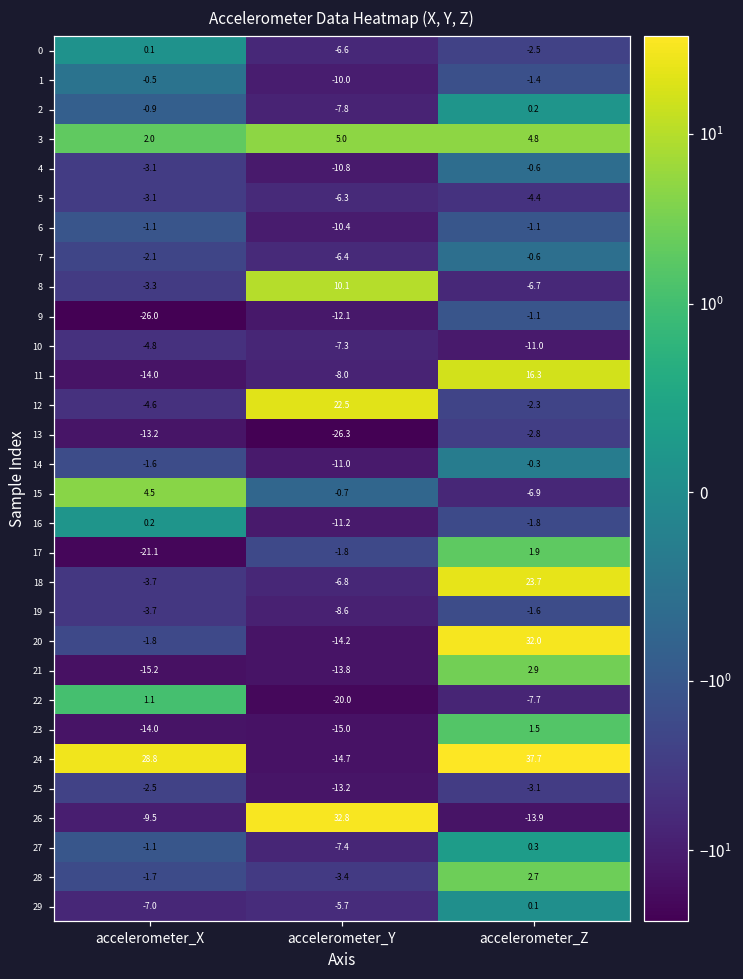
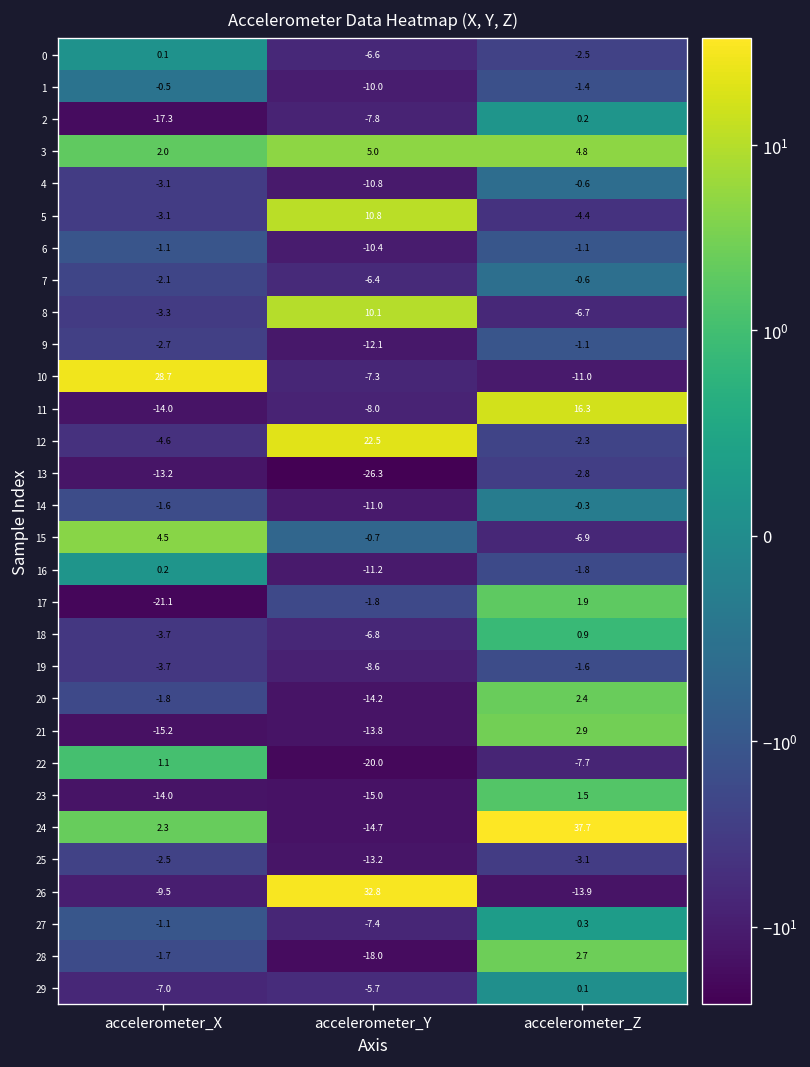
  {
    "0": {
      "accelerometer_X": 0.1,
      "accelerometer_Y": -6.6,
      "accelerometer_Z": -2.5
    },
    "1": {
      "accelerometer_X": -0.5,
      "accelerometer_Y": -10.0,
      "accelerometer_Z": -1.4
    },
    "2": {
-     "accelerometer_X": -0.9,
+     "accelerometer_X": -17.3,
      "accelerometer_Y": -7.8,
      "accelerometer_Z": 0.2
    },
    "3": {
      "accelerometer_X": 2.0,
      "accelerometer_Y": 5.0,
      "accelerometer_Z": 4.8
    },
    "4": {
      "accelerometer_X": -3.1,
      "accelerometer_Y": -10.8,
      "accelerometer_Z": -0.6
    },
    "5": {
      "accelerometer_X": -3.1,
-     "accelerometer_Y": -6.3,
+     "accelerometer_Y": 10.8,
      "accelerometer_Z": -4.4
    },
    "6": {
      "accelerometer_X": -1.1,
      "accelerometer_Y": -10.4,
      "accelerometer_Z": -1.1
    },
    "7": {
      "accelerometer_X": -2.1,
      "accelerometer_Y": -6.4,
      "accelerometer_Z": -0.6
    },
    "8": {
      "accelerometer_X": -3.3,
      "accelerometer_Y": 10.1,
      "accelerometer_Z": -6.7
    },
    "9": {
-     "accelerometer_X": -26.0,
+     "accelerometer_X": -2.7,
      "accelerometer_Y": -12.1,
      "accelerometer_Z": -1.1
    },
    "10": {
-     "accelerometer_X": -4.8,
+     "accelerometer_X": 28.7,
      "accelerometer_Y": -7.3,
      "accelerometer_Z": -11.0
    },
    "11": {
      "accelerometer_X": -14.0,
      "accelerometer_Y": -8.0,
      "accelerometer_Z": 16.3
    },
    "12": {
      "accelerometer_X": -4.6,
      "accelerometer_Y": 22.5,
      "accelerometer_Z": -2.3
    },
    "13": {
      "accelerometer_X": -13.2,
      "accelerometer_Y": -26.3,
      "accelerometer_Z": -2.8
    },
    "14": {
      "accelerometer_X": -1.6,
      "accelerometer_Y": -11.0,
      "accelerometer_Z": -0.3
    },
    "15": {
      "accelerometer_X": 4.5,
      "accelerometer_Y": -0.7,
      "accelerometer_Z": -6.9
    },
    "16": {
      "accelerometer_X": 0.2,
      "accelerometer_Y": -11.2,
      "accelerometer_Z": -1.8
    },
    "17": {
      "accelerometer_X": -21.1,
      "accelerometer_Y": -1.8,
      "accelerometer_Z": 1.9
    },
    "18": {
      "accelerometer_X": -3.7,
      "accelerometer_Y": -6.8,
-     "accelerometer_Z": 23.7
+     "accelerometer_Z": 0.9
    },
    "19": {
      "accelerometer_X": -3.7,
      "accelerometer_Y": -8.6,
      "accelerometer_Z": -1.6
    },
    "20": {
      "accelerometer_X": -1.8,
      "accelerometer_Y": -14.2,
-     "accelerometer_Z": 32.0
+     "accelerometer_Z": 2.4
    },
    "21": {
      "accelerometer_X": -15.2,
      "accelerometer_Y": -13.8,
      "accelerometer_Z": 2.9
    },
    "22": {
      "accelerometer_X": 1.1,
      "accelerometer_Y": -20.0,
      "accelerometer_Z": -7.7
    },
    "23": {
      "accelerometer_X": -14.0,
      "accelerometer_Y": -15.0,
      "accelerometer_Z": 1.5
    },
    "24": {
-     "accelerometer_X": 28.8,
+     "accelerometer_X": 2.3,
      "accelerometer_Y": -14.7,
      "accelerometer_Z": 37.7
    },
    "25": {
      "accelerometer_X": -2.5,
      "accelerometer_Y": -13.2,
      "accelerometer_Z": -3.1
    },
    "26": {
      "accelerometer_X": -9.5,
      "accelerometer_Y": 32.8,
      "accelerometer_Z": -13.9
    },
    "27": {
      "accelerometer_X": -1.1,
      "accelerometer_Y": -7.4,
      "accelerometer_Z": 0.3
    },
    "28": {
      "accelerometer_X": -1.7,
-     "accelerometer_Y": -3.4,
+     "accelerometer_Y": -18.0,
      "accelerometer_Z": 2.7
    },
    "29": {
      "accelerometer_X": -7.0,
      "accelerometer_Y": -5.7,
      "accelerometer_Z": 0.1
    }
  }
